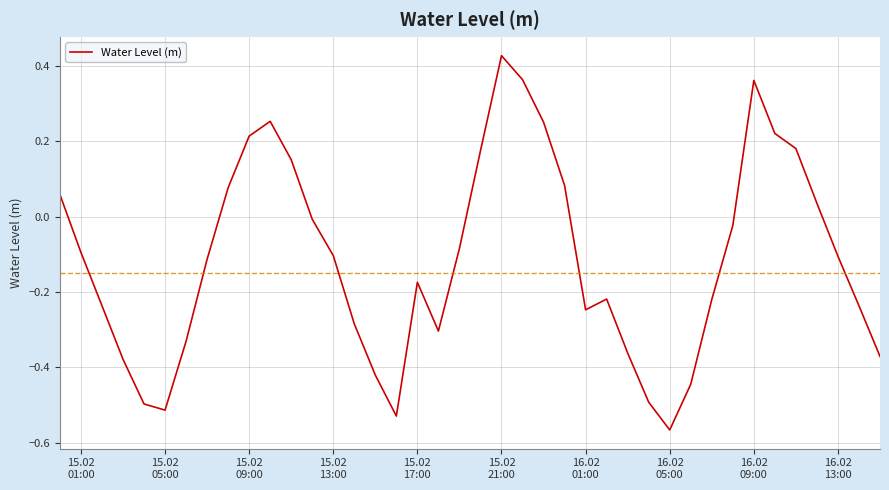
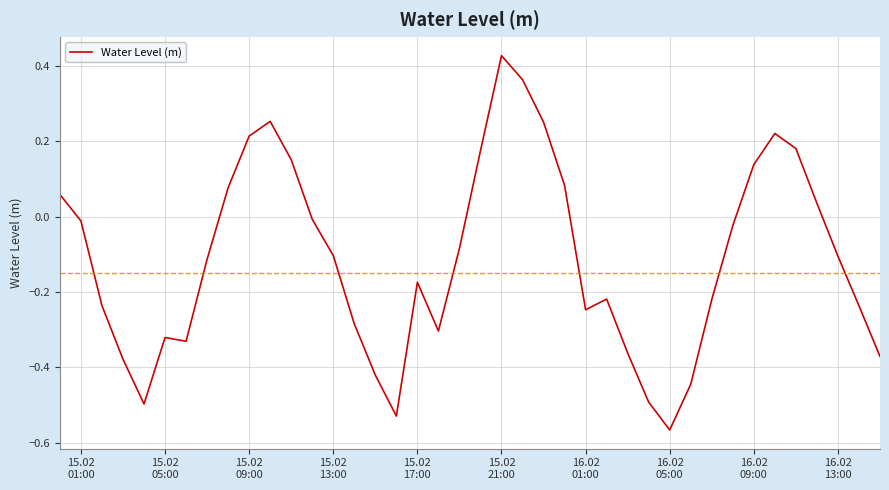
  {
-   "15.02 01:00": -0.09,
-   "15.02 05:00": -0.51,
+   "15.02 01:00": -0.01,
+   "15.02 05:00": -0.32,
    "15.02 09:00": 0.21,
    "15.02 13:00": -0.10,
    "15.02 17:00": -0.17,
    "15.02 21:00": 0.43,
    "16.02 01:00": -0.25,
    "16.02 05:00": -0.57,
-   "16.02 09:00": 0.36,
+   "16.02 09:00": 0.14,
    "16.02 13:00": -0.10
  }
